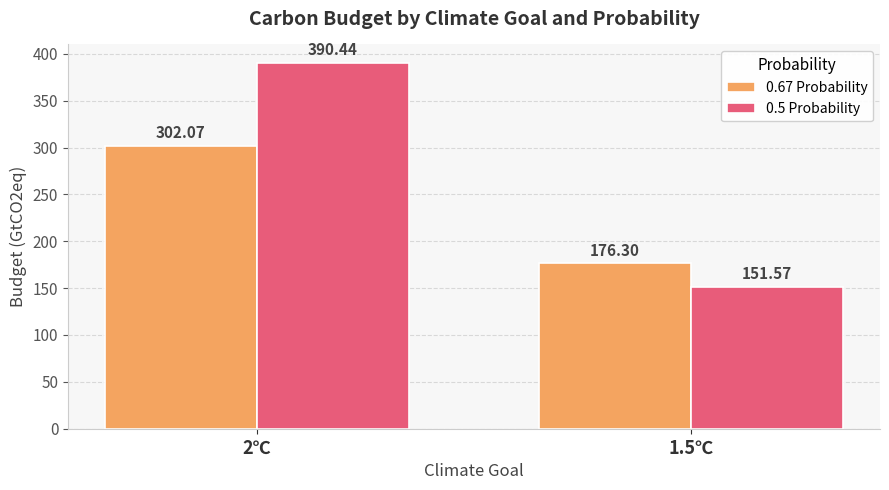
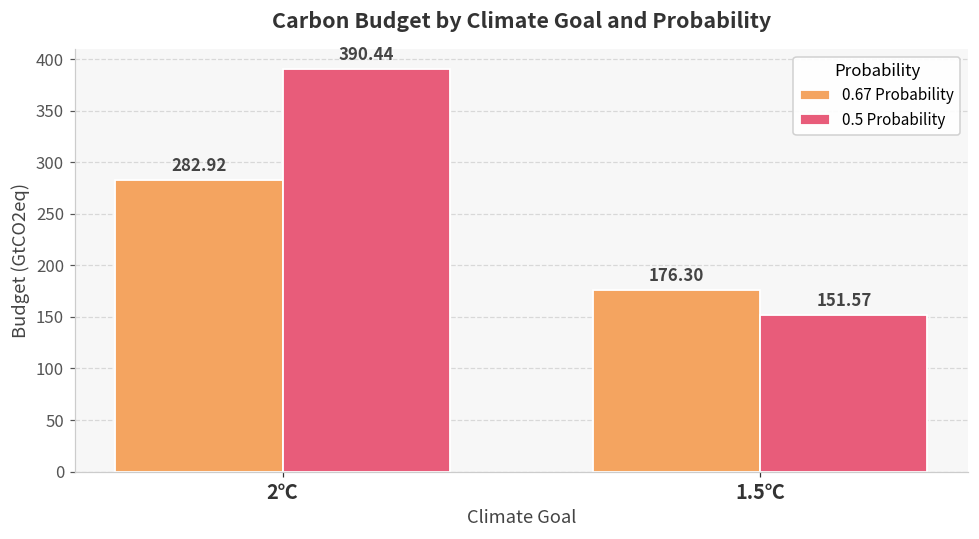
  {
    "0.67 Probability": {
-     "2℃": 302.07,
+     "2℃": 282.92,
      "1.5℃": 176.30
    },
    "0.5 Probability": {
      "2℃": 390.44,
      "1.5℃": 151.57
    }
  }
